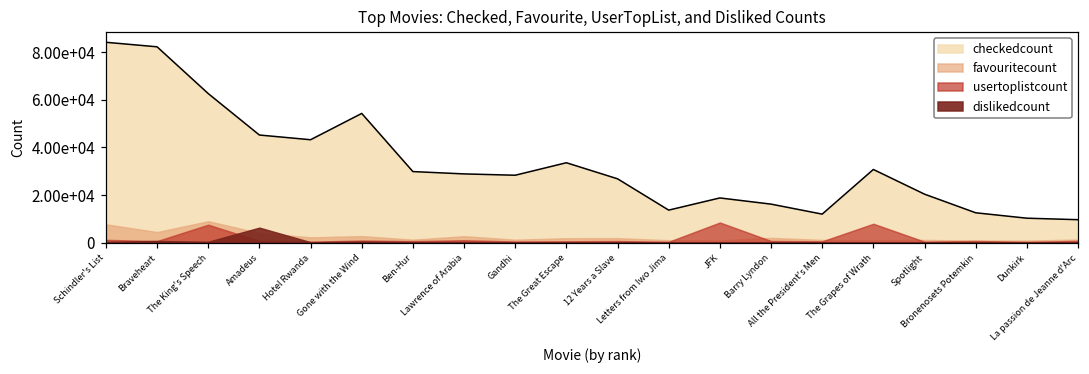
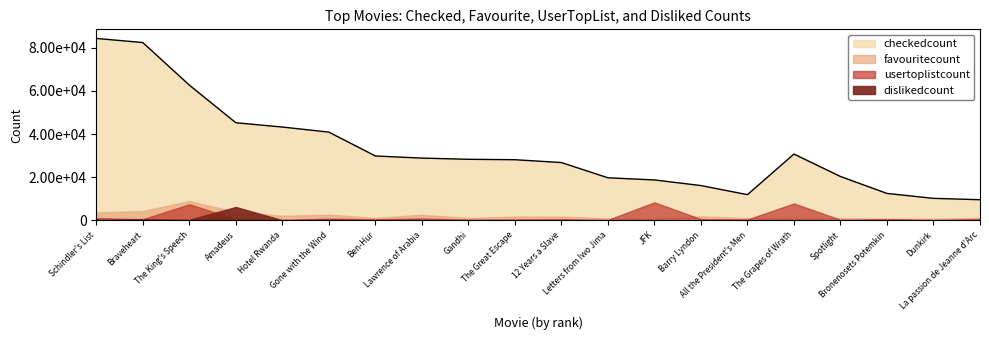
  {
    "checkedcount": {
      "Schindler's List": 84000,
      "Braveheart": 82000,
      "The King's Speech": 63000,
      "Amadeus": 45000,
      "Hotel Rwanda": 43000,
-     "Gone with the Wind": 54000,
+     "Gone with the Wind": 41000,
      "Ben-Hur": 30000,
      "Lawrence of Arabia": 29000,
      "Gandhi": 28000,
-     "The Great Escape": 34000,
+     "The Great Escape": 28000,
      "12 Years a Slave": 27000,
-     "Letters from Iwo Jima": 14000,
+     "Letters from Iwo Jima": 20000,
      "JFK": 19000,
      "Barry Lyndon": 16000,
      "All the President's Men": 12000,
      "The Grapes of Wrath": 31000,
      "Spotlight": 20000,
      "Bronenosets Potemkin": 13000,
      "Dunkirk": 10000,
      "La passion de Jeanne d'Arc": 10000
    },
    "favouritecount": {
-     "Schindler's List": 8000,
+     "Schindler's List": 4000,
      "Braveheart": 4000,
      "The King's Speech": 9000,
      "Amadeus": 4000,
      "Hotel Rwanda": 2000,
      "Gone with the Wind": 3000,
      "Lawrence of Arabia": 3000,
      "The Great Escape": 2000,
      "12 Years a Slave": 2000,
      "Barry Lyndon": 2000
    },
    "usertoplistcount": {
      "The King's Speech": 7000,
      "JFK": 8000,
      "The Grapes of Wrath": 8000
    },
    "dislikedcount": {
      "Amadeus": 6000
    }
  }
